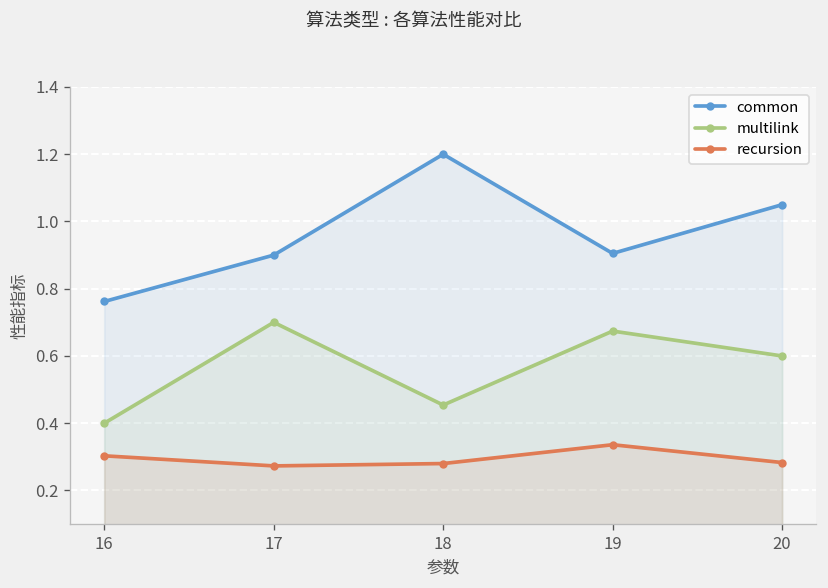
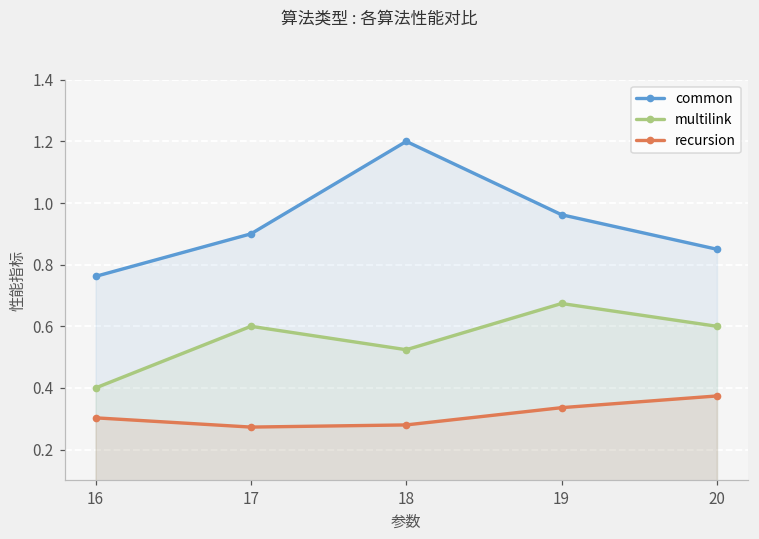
  {
    "common": {
      "16": 0.76,
      "17": 0.90,
      "18": 1.20,
-     "19": 0.91,
-     "20": 1.05
+     "19": 0.96,
+     "20": 0.85
    },
    "multilink": {
      "16": 0.40,
-     "17": 0.7,
-     "18": 0.45,
+     "17": 0.6,
+     "18": 0.52,
      "19": 0.67,
      "20": 0.60
    },
    "recursion": {
      "16": 0.30,
      "17": 0.27,
      "18": 0.28,
      "19": 0.34,
-     "20": 0.28
+     "20": 0.37
    }
  }
